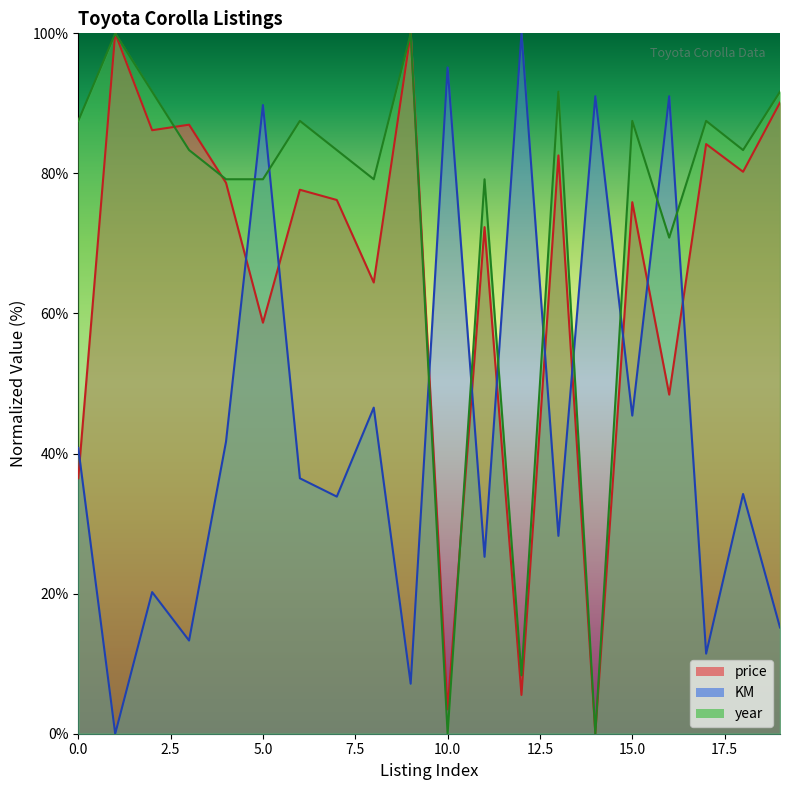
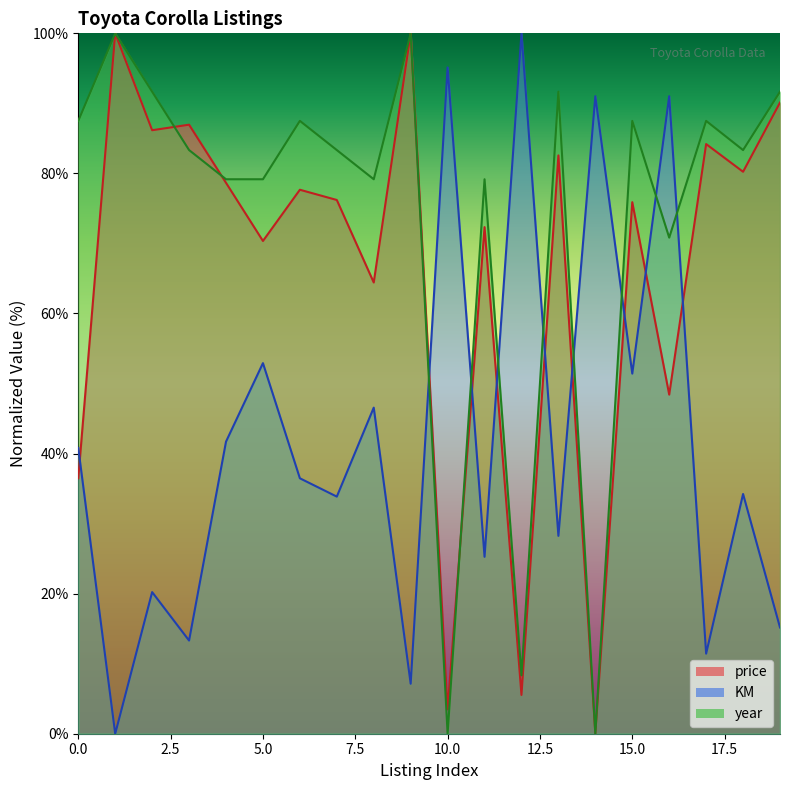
  {
    "price": {
      "0.0": "36%",
-     "5.0": "59%",
+     "5.0": "70%",
      "10.0": "3%",
      "15.0": "76%"
    },
    "KM": {
      "0.0": "41%",
-     "5.0": "90%",
+     "5.0": "53%",
      "10.0": "95%",
-     "15.0": "45%"
+     "15.0": "51%"
    },
    "year": {
      "0.0": "88%",
      "5.0": "79%",
      "10.0": "0%",
      "15.0": "88%"
    }
  }
